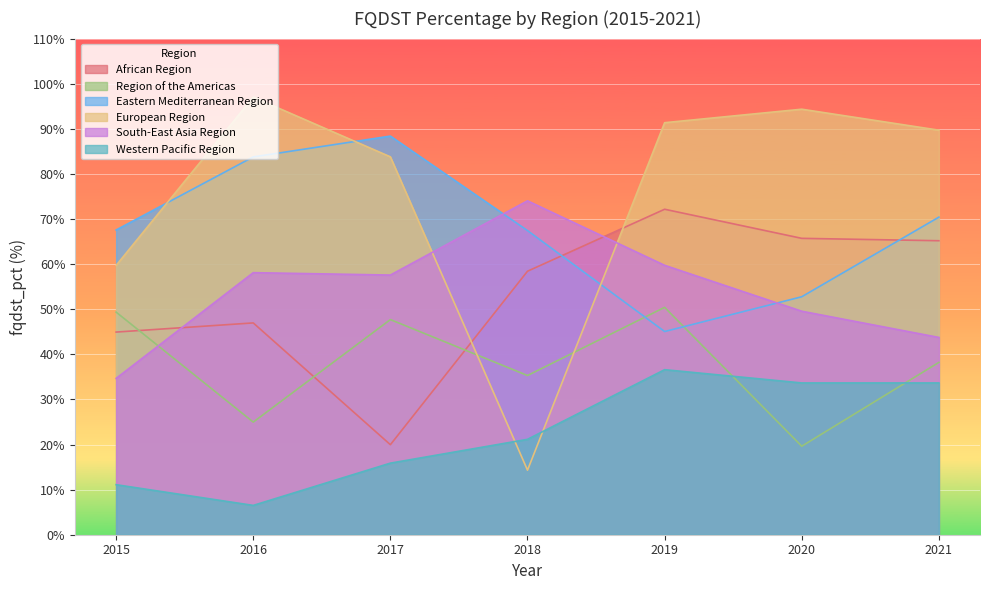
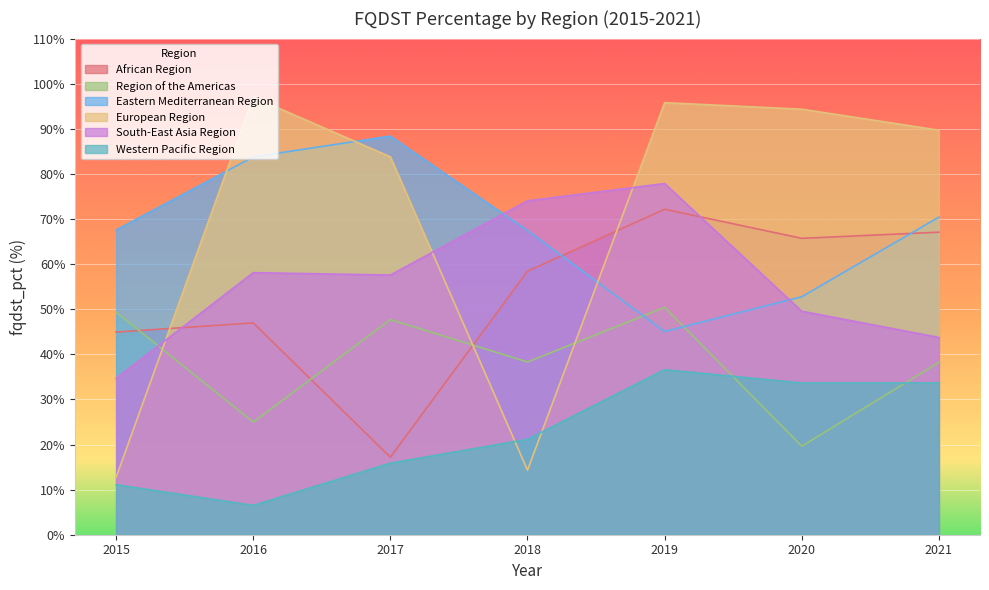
  {
    "African Region": {
      "2015": "45%",
      "2016": "47%",
-     "2017": "20%",
+     "2017": "17%",
      "2018": "58%",
      "2019": "72%",
      "2020": "66%",
-     "2021": "65%"
+     "2021": "67%"
    },
    "Region of the Americas": {
      "2015": "49%",
      "2016": "25%",
      "2017": "48%",
-     "2018": "35%",
+     "2018": "38%",
      "2019": "50%",
      "2020": "20%",
      "2021": "38%"
    },
    "European Region": {
-     "2015": "60%",
+     "2015": "13%",
      "2017": "84%",
      "2018": "14%",
-     "2019": "91%",
+     "2019": "96%",
      "2020": "94%",
      "2021": "90%"
    },
    "South-East Asia Region": {
      "2015": "35%",
      "2016": "58%",
      "2017": "58%",
      "2018": "74%",
-     "2019": "60%",
+     "2019": "78%",
      "2020": "50%",
      "2021": "44%"
    }
  }
